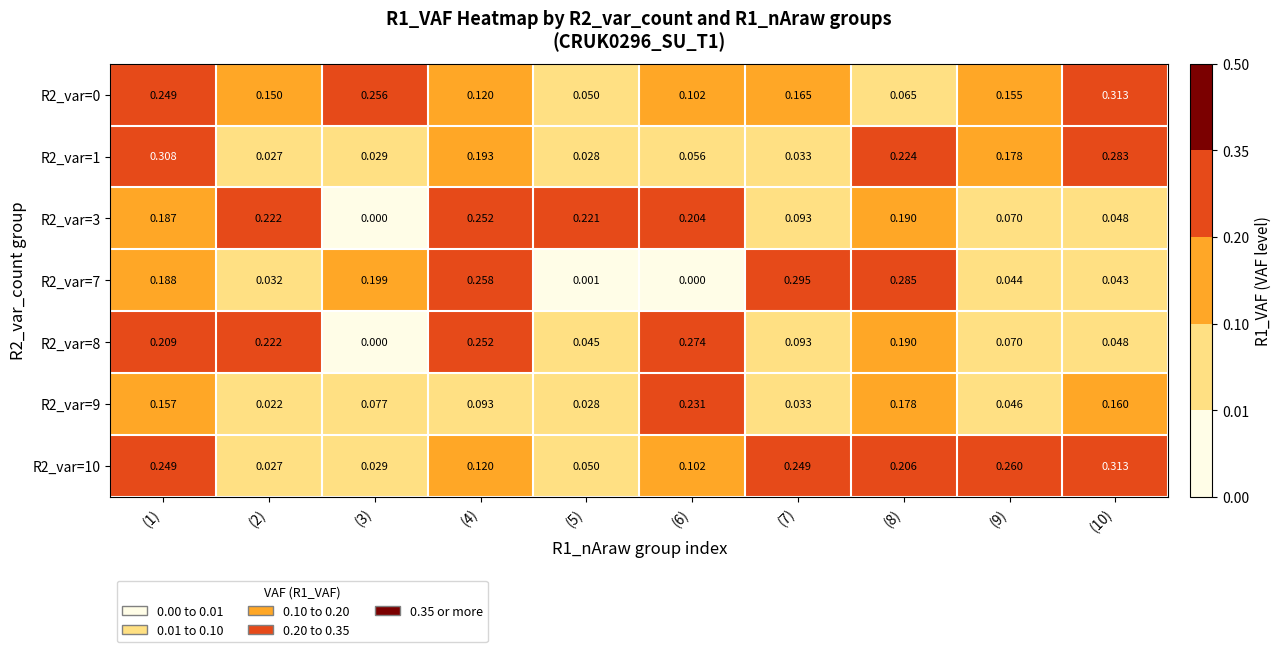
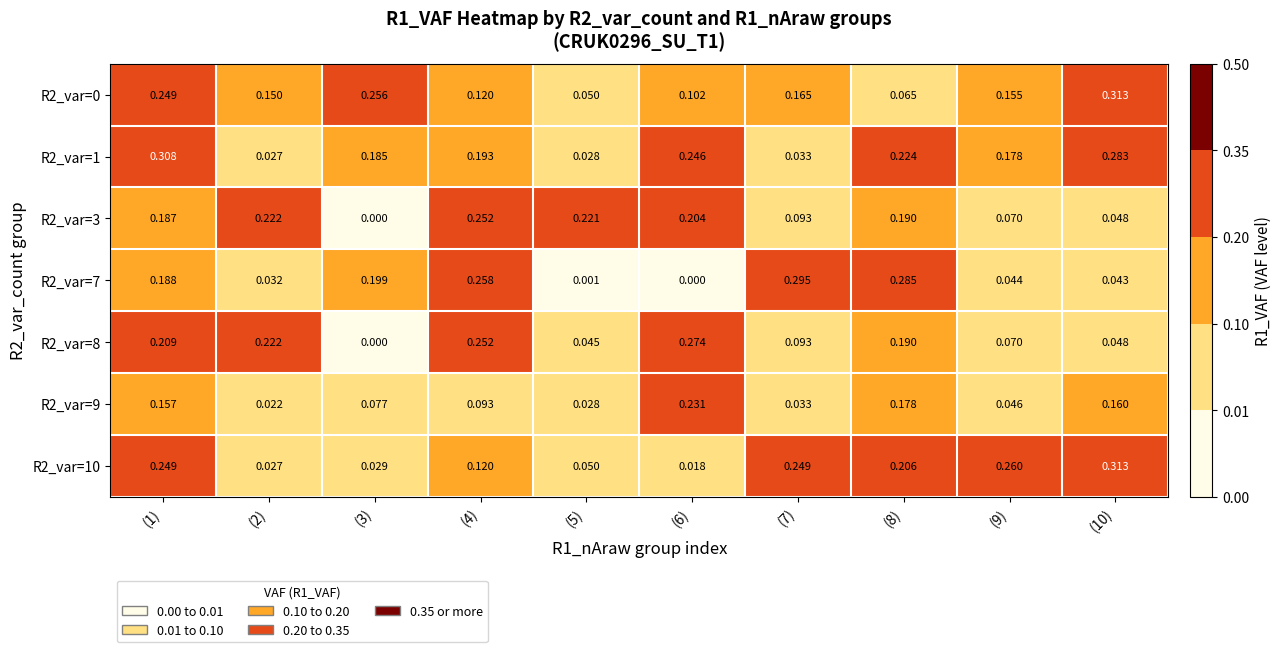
  {
    "R2_var=0": {
      "(1)": 0.249,
      "(2)": 0.150,
      "(3)": 0.256,
      "(4)": 0.120,
      "(5)": 0.050,
      "(6)": 0.102,
      "(7)": 0.165,
      "(8)": 0.065,
      "(9)": 0.155,
      "(10)": 0.313
    },
    "R2_var=1": {
      "(1)": 0.308,
      "(2)": 0.027,
-     "(3)": 0.029,
+     "(3)": 0.185,
      "(4)": 0.193,
      "(5)": 0.028,
-     "(6)": 0.056,
+     "(6)": 0.246,
      "(7)": 0.033,
      "(8)": 0.224,
      "(9)": 0.178,
      "(10)": 0.283
    },
    "R2_var=3": {
      "(1)": 0.187,
      "(2)": 0.222,
      "(3)": 0.000,
      "(4)": 0.252,
      "(5)": 0.221,
      "(6)": 0.204,
      "(7)": 0.093,
      "(8)": 0.190,
      "(9)": 0.070,
      "(10)": 0.048
    },
    "R2_var=7": {
      "(1)": 0.188,
      "(2)": 0.032,
      "(3)": 0.199,
      "(4)": 0.258,
      "(5)": 0.001,
      "(6)": 0.000,
      "(7)": 0.295,
      "(8)": 0.285,
      "(9)": 0.044,
      "(10)": 0.043
    },
    "R2_var=8": {
      "(1)": 0.209,
      "(2)": 0.222,
      "(3)": 0.000,
      "(4)": 0.252,
      "(5)": 0.045,
      "(6)": 0.274,
      "(7)": 0.093,
      "(8)": 0.190,
      "(9)": 0.070,
      "(10)": 0.048
    },
    "R2_var=9": {
      "(1)": 0.157,
      "(2)": 0.022,
      "(3)": 0.077,
      "(4)": 0.093,
      "(5)": 0.028,
      "(6)": 0.231,
      "(7)": 0.033,
      "(8)": 0.178,
      "(9)": 0.046,
      "(10)": 0.160
    },
    "R2_var=10": {
      "(1)": 0.249,
      "(2)": 0.027,
      "(3)": 0.029,
      "(4)": 0.120,
      "(5)": 0.050,
-     "(6)": 0.102,
+     "(6)": 0.018,
      "(7)": 0.249,
      "(8)": 0.206,
      "(9)": 0.260,
      "(10)": 0.313
    }
  }
